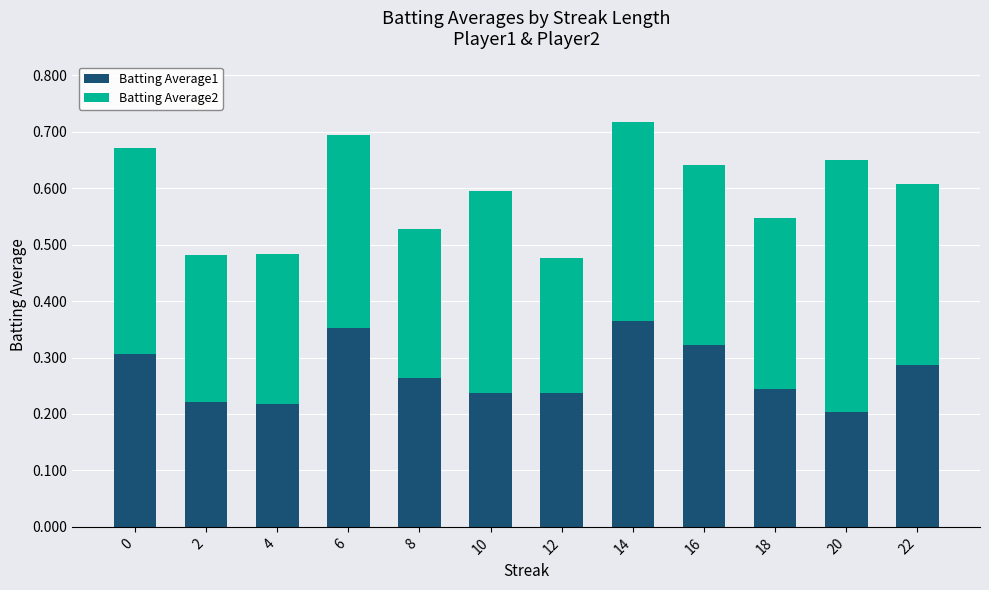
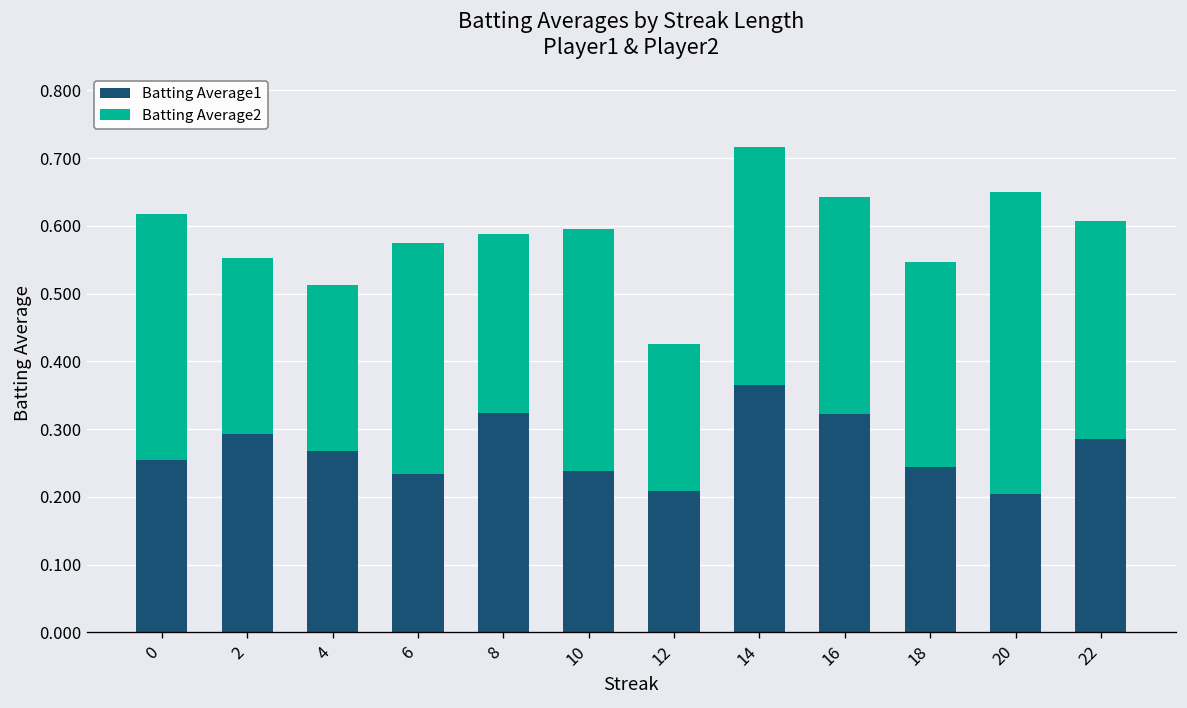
  {
    "Batting Average1": {
-     "0": 0.31,
-     "2": 0.22,
-     "4": 0.22,
-     "6": 0.35,
-     "8": 0.26,
+     "0": 0.25,
+     "2": 0.29,
+     "4": 0.27,
+     "6": 0.23,
+     "8": 0.32,
      "10": 0.24,
-     "12": 0.24,
+     "12": 0.21,
      "14": 0.37,
      "16": 0.32,
      "18": 0.24,
      "20": 0.20,
      "22": 0.29
    },
    "Batting Average2": {
      "0": 0.36,
      "2": 0.26,
-     "4": 0.27,
+     "4": 0.25,
      "6": 0.34,
      "8": 0.26,
      "10": 0.36,
-     "12": 0.24,
+     "12": 0.22,
      "14": 0.35,
      "16": 0.32,
      "18": 0.30,
      "20": 0.45,
      "22": 0.32
    }
  }
